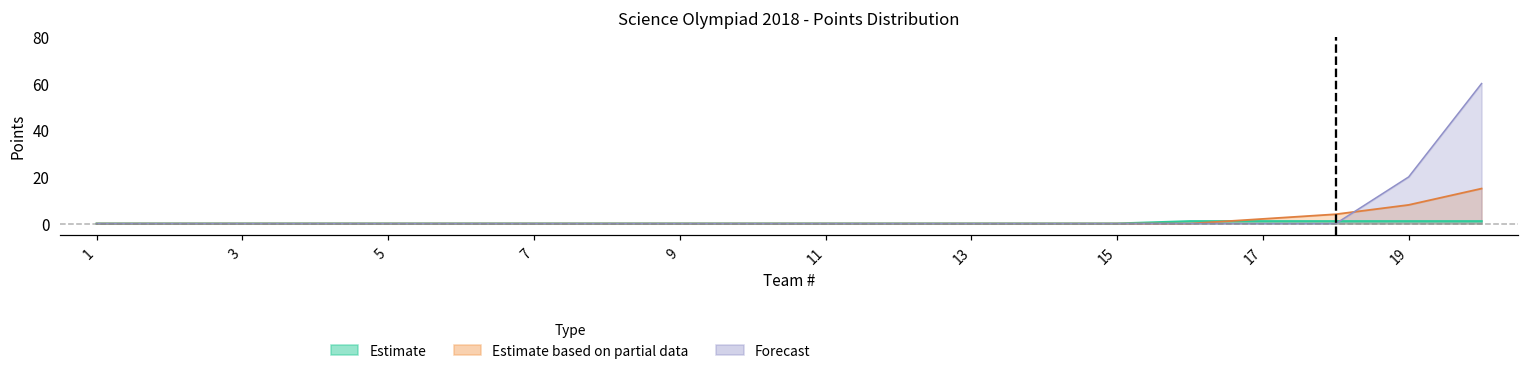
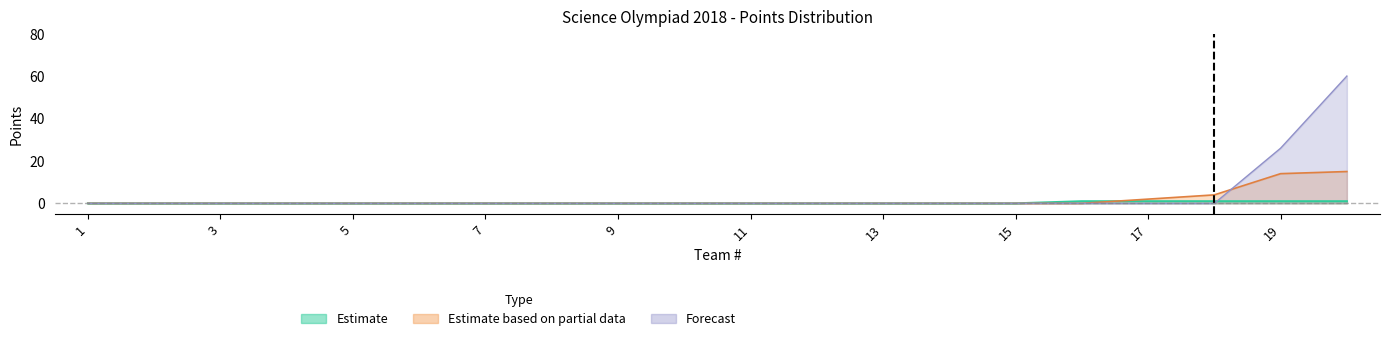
  {
    "Estimate": {
      "19": 1
    },
    "Estimate based on partial data": {
-     "19": 8
+     "19": 14
    },
    "Forecast": {
-     "19": 20
+     "19": 26
    }
  }
